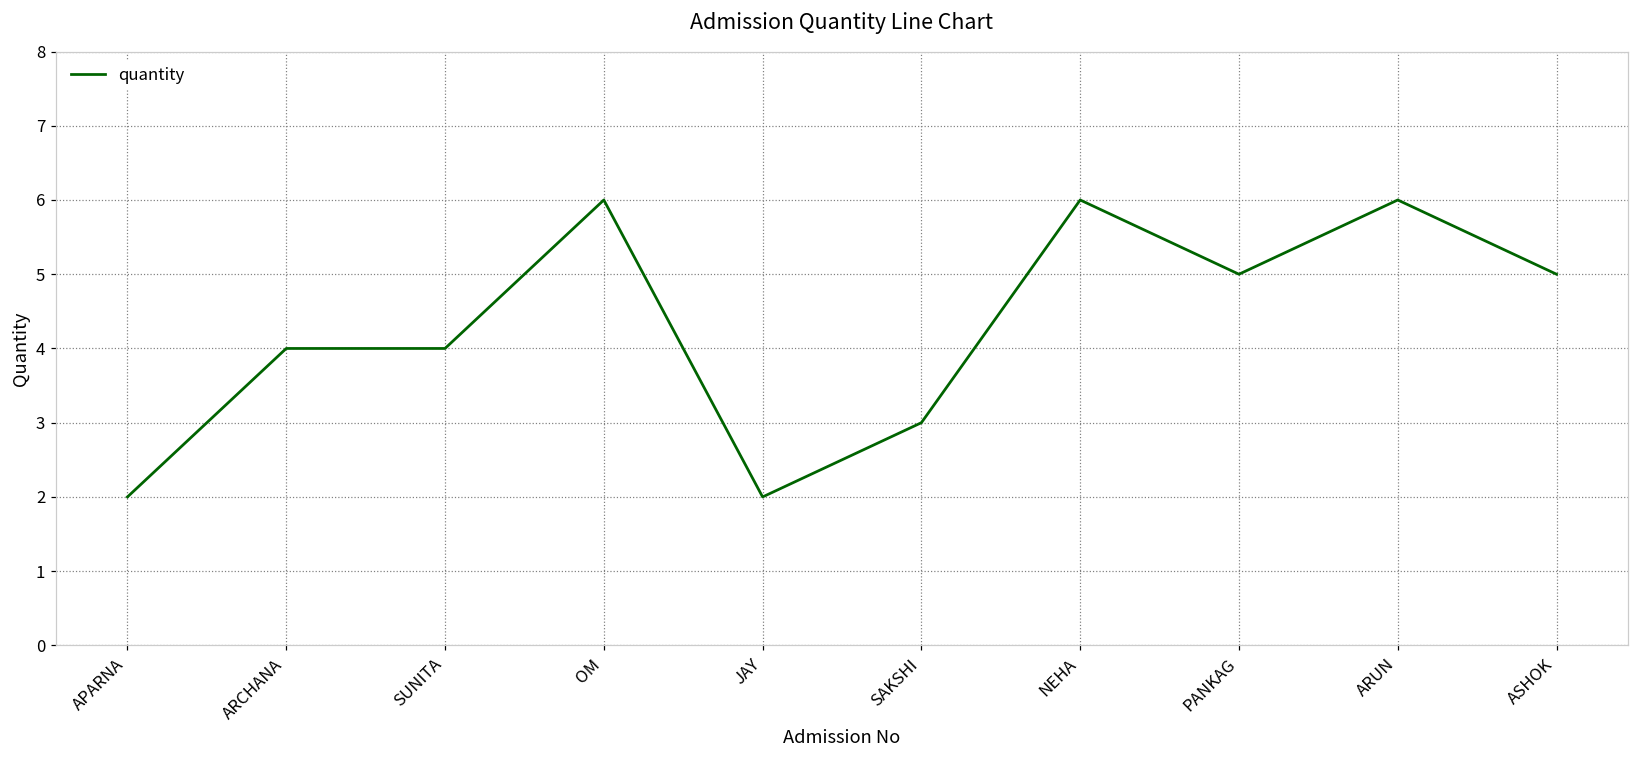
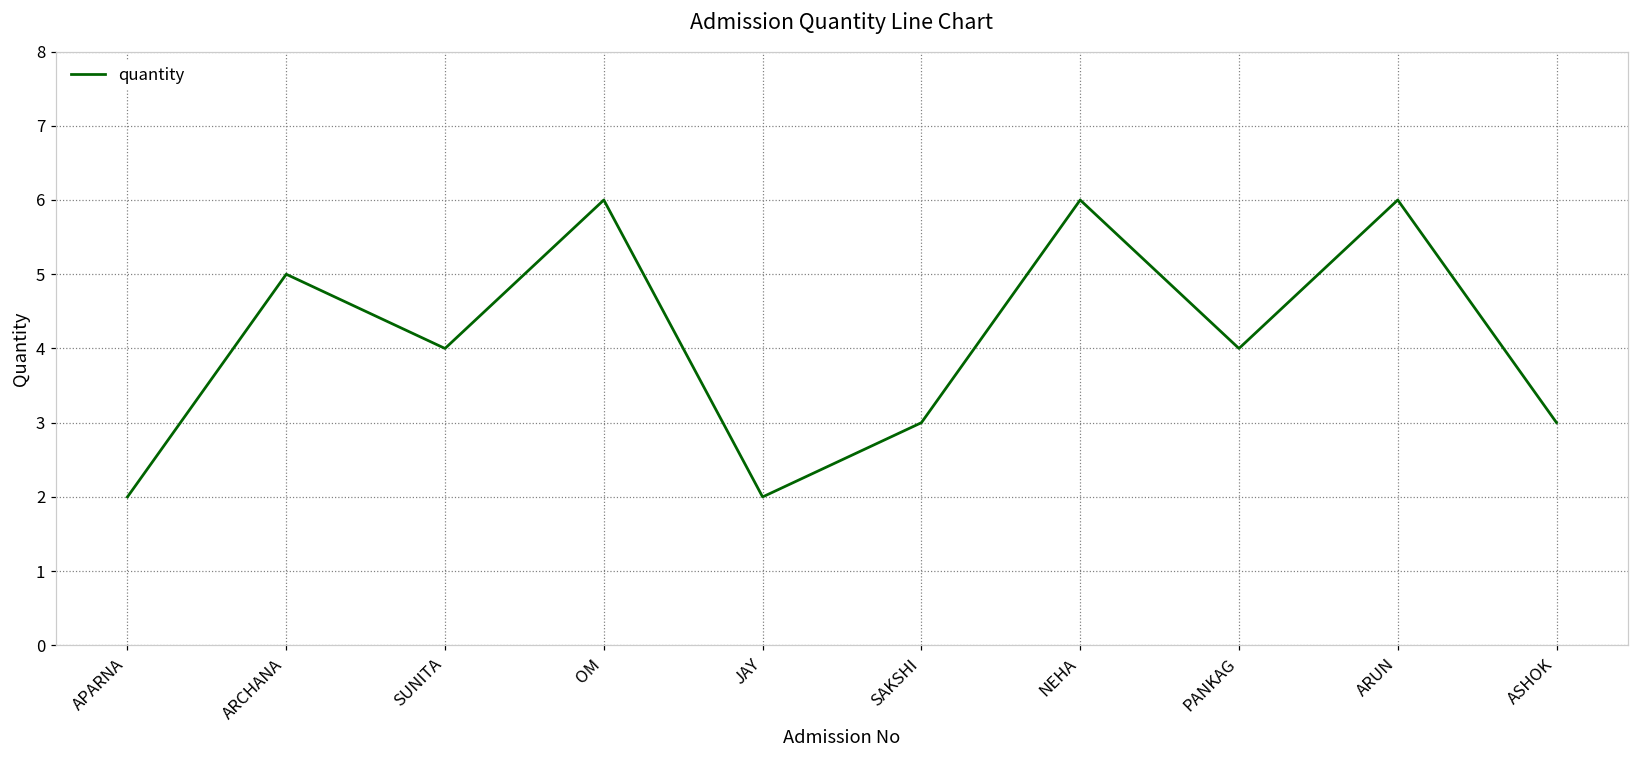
  {
    "APARNA": 2,
-   "ARCHANA": 4,
+   "ARCHANA": 5,
    "SUNITA": 4,
    "OM": 6,
    "JAY": 2,
    "SAKSHI": 3,
    "NEHA": 6,
-   "PANKAG": 5,
+   "PANKAG": 4,
    "ARUN": 6,
-   "ASHOK": 5
+   "ASHOK": 3
  }
